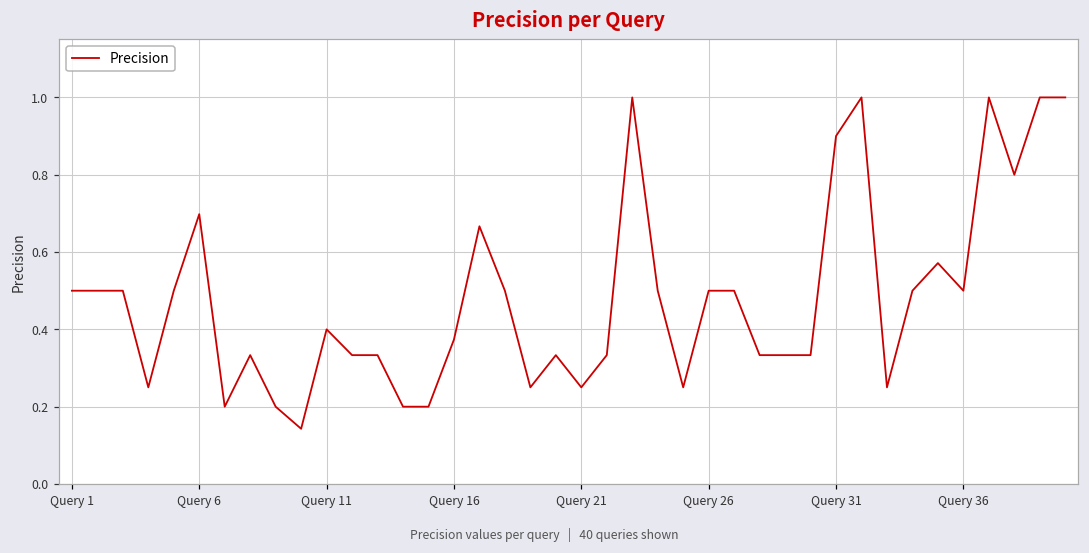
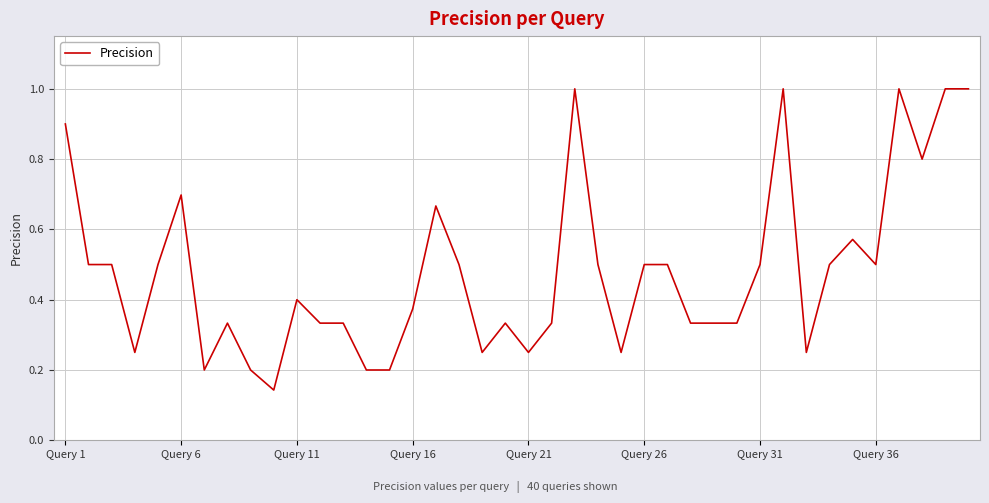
  {
-   "Query 1": 0.5,
+   "Query 1": 0.9,
    "Query 6": 0.7,
    "Query 11": 0.4,
    "Query 16": 0.37,
    "Query 21": 0.25,
    "Query 26": 0.5,
-   "Query 31": 0.9,
+   "Query 31": 0.5,
    "Query 36": 0.5
  }
